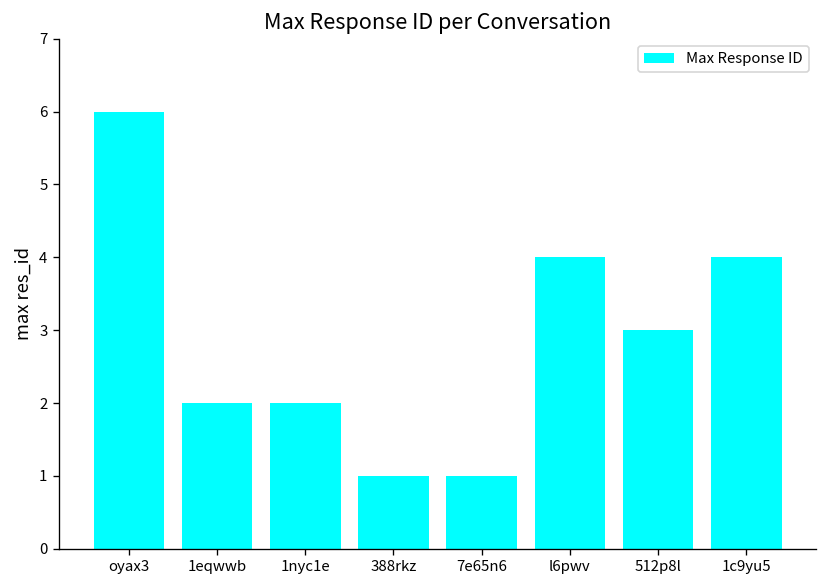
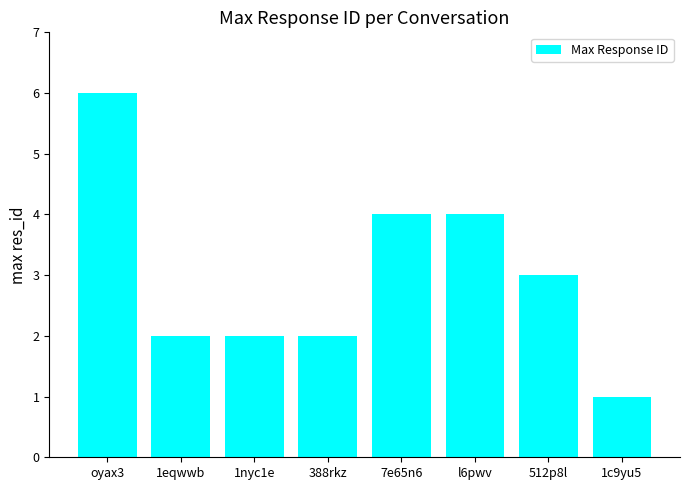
  {
    "oyax3": 6,
    "1eqwwb": 2,
    "1nyc1e": 2,
-   "388rkz": 1,
-   "7e65n6": 1,
+   "388rkz": 2,
+   "7e65n6": 4,
    "l6pwv": 4,
    "512p8l": 3,
-   "1c9yu5": 4
+   "1c9yu5": 1
  }
